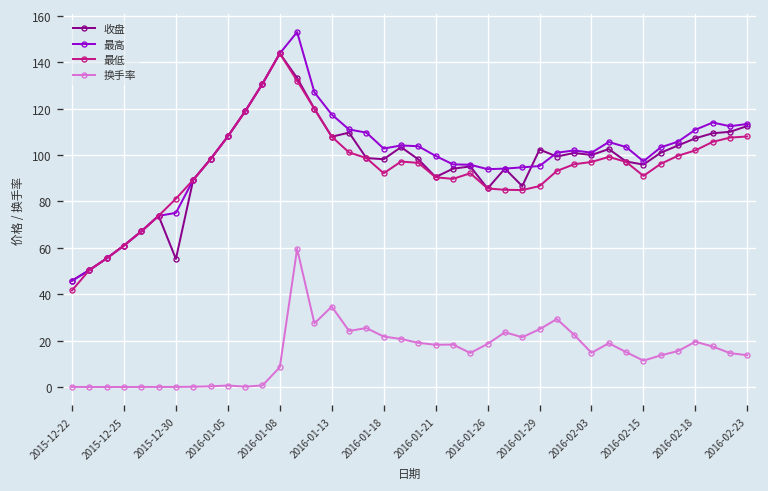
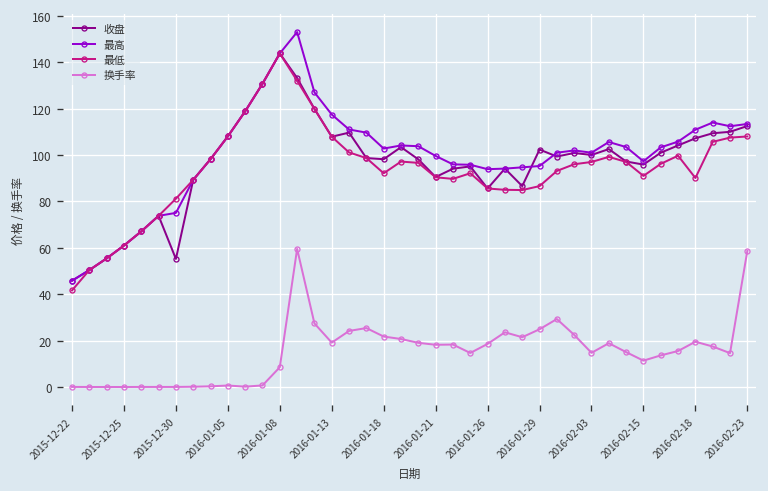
  {
    "收盘": {
      "2015-12-30": 55,
      "2016-01-18": 98,
      "2016-01-29": 102,
      "2016-02-15": 96,
      "2016-02-18": 107
    },
    "最高": {
      "2015-12-30": 75,
      "2016-01-13": 117,
      "2016-01-18": 103,
      "2016-01-21": 100,
      "2016-01-26": 94,
      "2016-01-29": 95,
      "2016-02-15": 97,
      "2016-02-18": 111
    },
    "最低": {
      "2015-12-22": 42,
      "2015-12-30": 81,
      "2016-01-18": 92,
      "2016-01-29": 87,
      "2016-02-03": 97,
      "2016-02-15": 91,
-     "2016-02-18": 102,
+     "2016-02-18": 90,
      "2016-02-23": 108
    },
    "换手率": {
      "2015-12-22": 0,
      "2015-12-25": 0,
      "2015-12-30": 0,
      "2016-01-05": 1,
      "2016-01-08": 9,
-     "2016-01-13": 35,
+     "2016-01-13": 19,
      "2016-01-18": 22,
      "2016-01-21": 18,
      "2016-01-26": 19,
      "2016-01-29": 25,
      "2016-02-03": 15,
      "2016-02-15": 11,
      "2016-02-18": 20,
-     "2016-02-23": 14
+     "2016-02-23": 59
    }
  }
